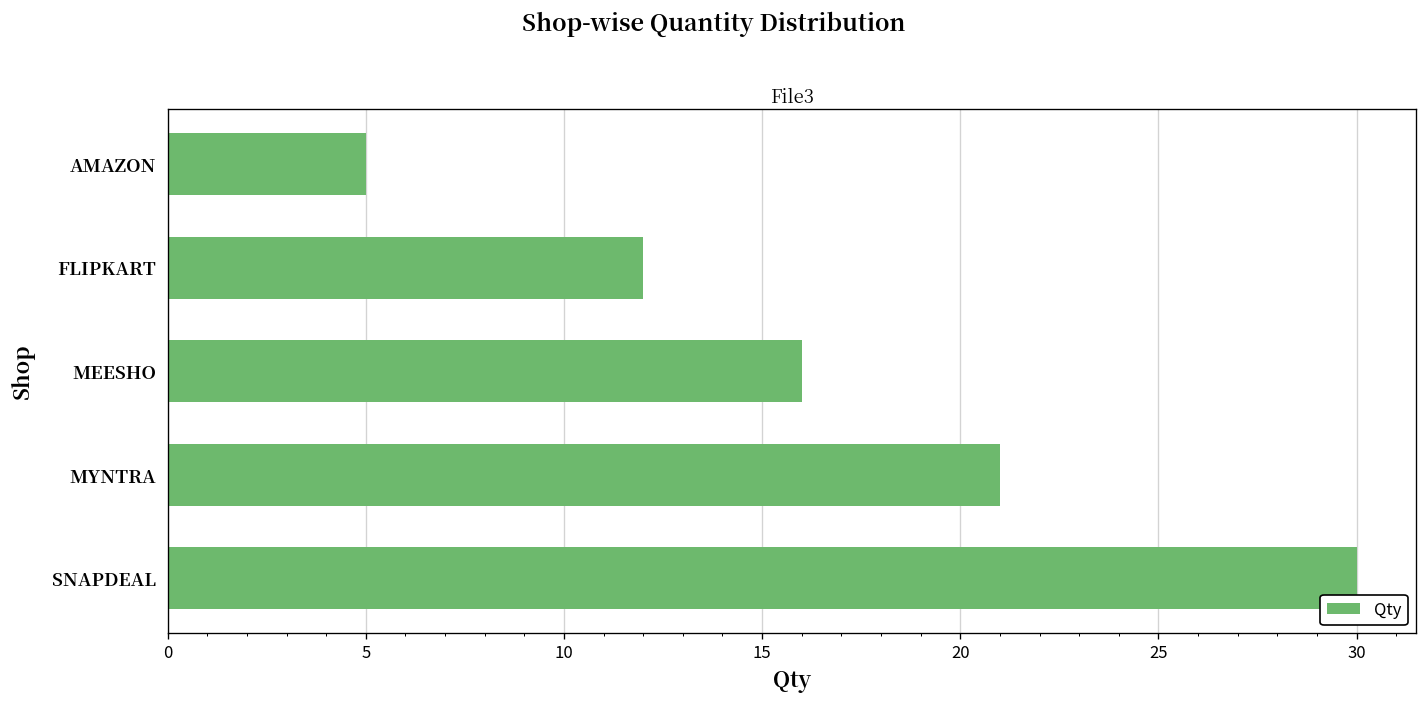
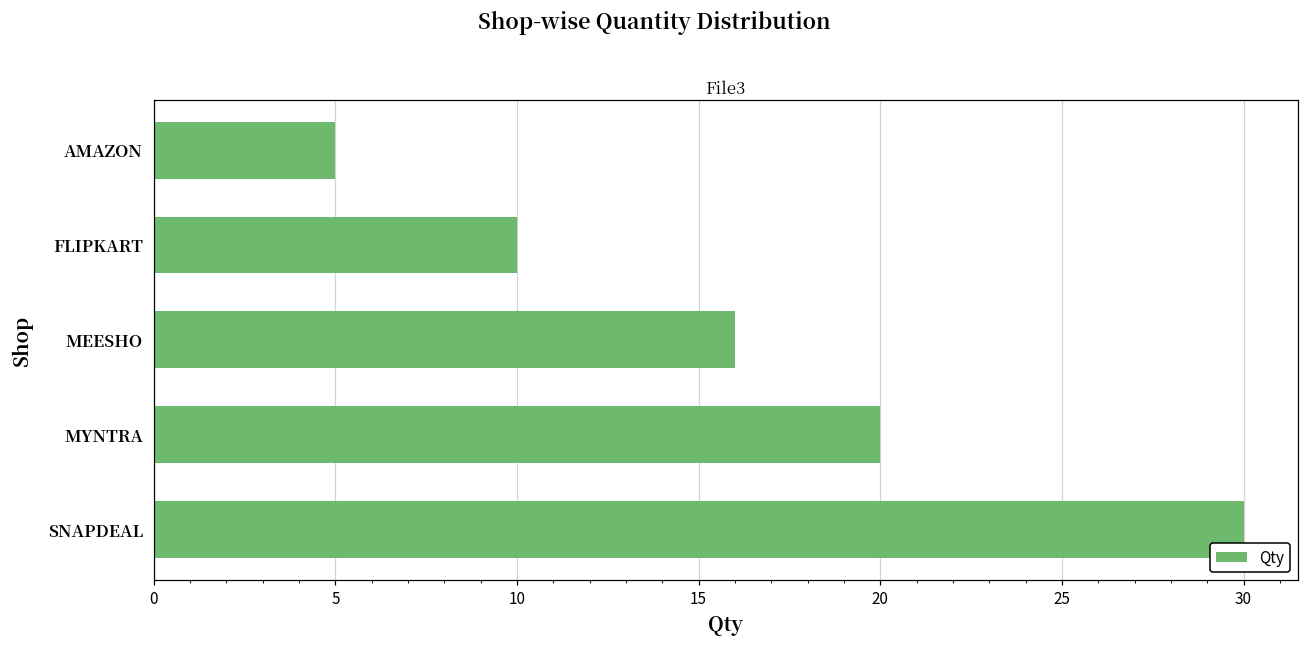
  {
    "AMAZON": 5,
-   "FLIPKART": 12,
+   "FLIPKART": 10,
    "MEESHO": 16,
-   "MYNTRA": 21,
+   "MYNTRA": 20,
    "SNAPDEAL": 30
  }
